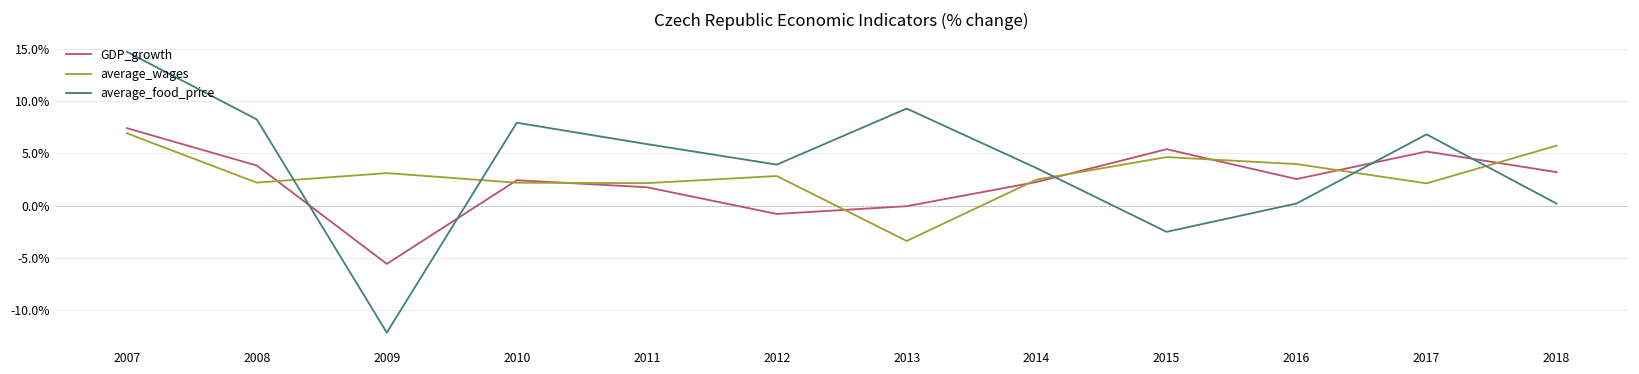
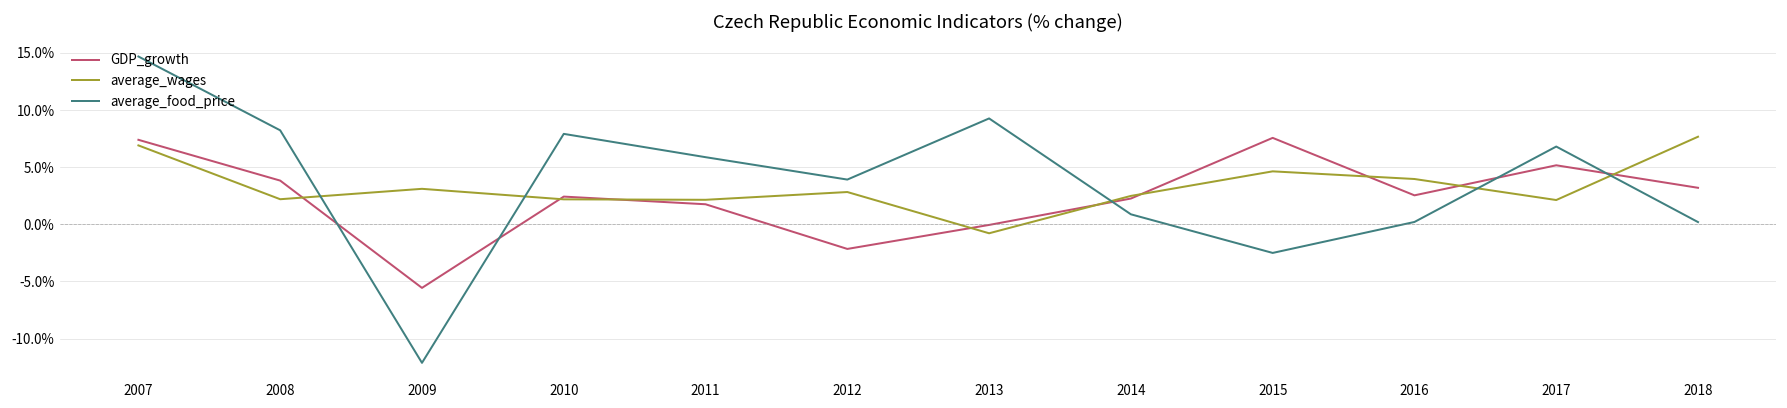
  {
    "GDP_growth": {
      "2007": "7%",
      "2008": "4%",
      "2009": "-6%",
      "2011": "2%",
-     "2012": "-1%",
+     "2012": "-2%",
      "2013": "0%",
-     "2015": "5%",
+     "2015": "8%",
      "2016": "3%",
      "2017": "5%",
      "2018": "3%"
    },
    "average_wages": {
      "2007": "7%",
      "2008": "2%",
      "2009": "3%",
      "2011": "2%",
      "2012": "3%",
-     "2013": "-3%",
+     "2013": "-1%",
      "2015": "5%",
      "2016": "4%",
      "2017": "2%",
-     "2018": "6%"
+     "2018": "8%"
    },
    "average_food_price": {
      "2007": "15%",
      "2008": "8%",
      "2009": "-12%",
      "2010": "8%",
      "2011": "6%",
      "2012": "4%",
      "2013": "9%",
-     "2014": "4%",
+     "2014": "1%",
      "2015": "-3%",
      "2016": "0%",
      "2017": "7%",
      "2018": "0%"
    }
  }
